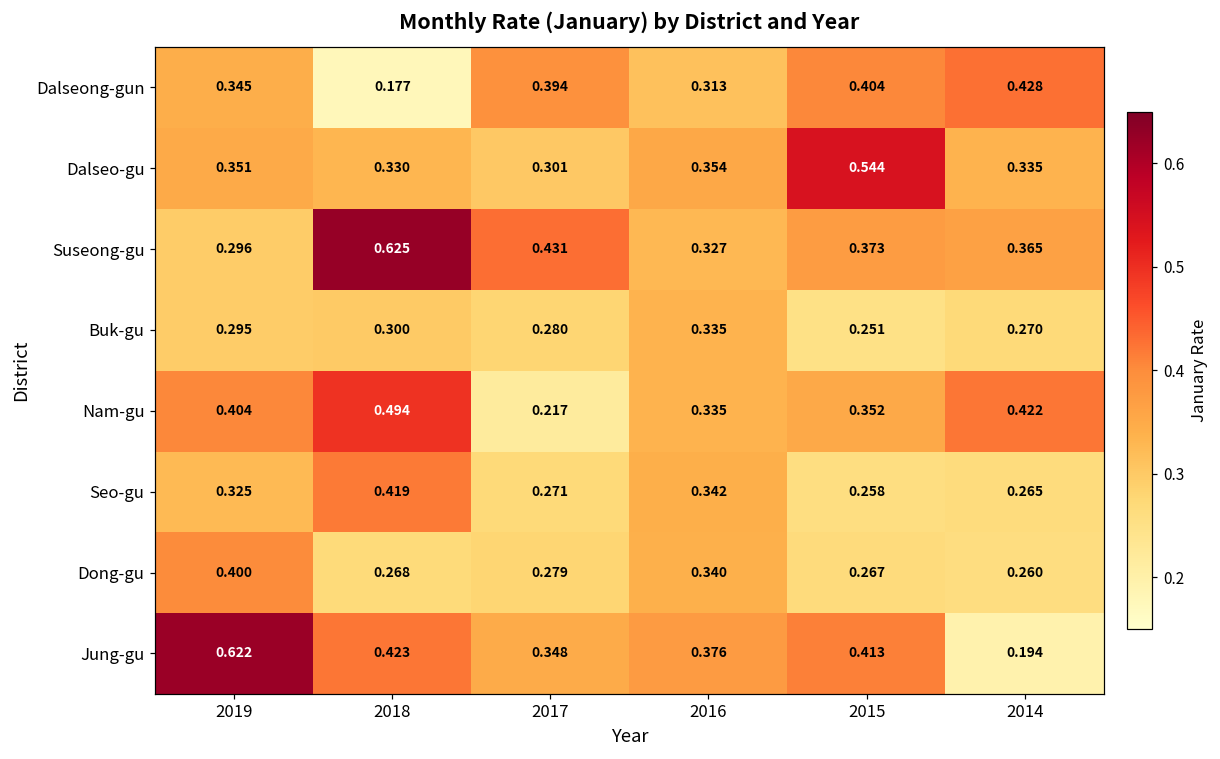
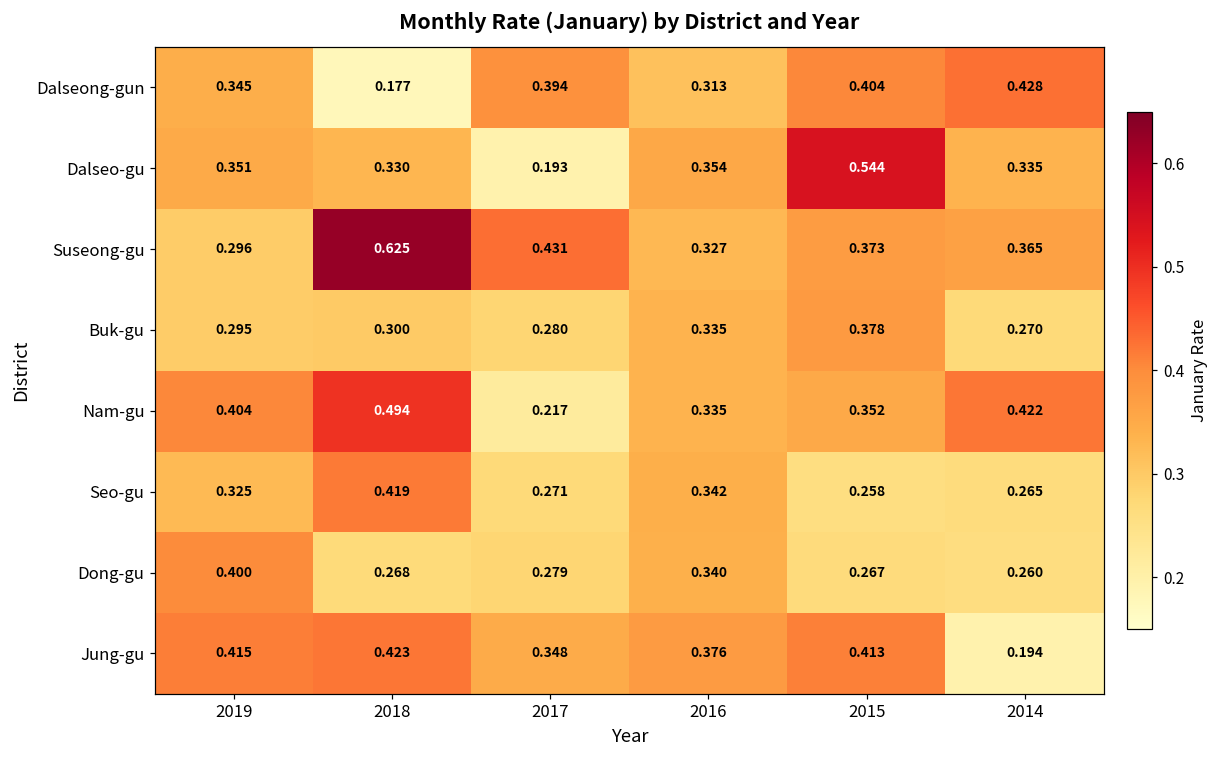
  {
    "Dalseong-gun": {
      "2019": 0.345,
      "2018": 0.177,
      "2017": 0.394,
      "2016": 0.313,
      "2015": 0.404,
      "2014": 0.428
    },
    "Dalseo-gu": {
      "2019": 0.351,
      "2018": 0.330,
-     "2017": 0.301,
+     "2017": 0.193,
      "2016": 0.354,
      "2015": 0.544,
      "2014": 0.335
    },
    "Suseong-gu": {
      "2019": 0.296,
      "2018": 0.625,
      "2017": 0.431,
      "2016": 0.327,
      "2015": 0.373,
      "2014": 0.365
    },
    "Buk-gu": {
      "2019": 0.295,
      "2018": 0.300,
      "2017": 0.280,
      "2016": 0.335,
-     "2015": 0.251,
+     "2015": 0.378,
      "2014": 0.270
    },
    "Nam-gu": {
      "2019": 0.404,
      "2018": 0.494,
      "2017": 0.217,
      "2016": 0.335,
      "2015": 0.352,
      "2014": 0.422
    },
    "Seo-gu": {
      "2019": 0.325,
      "2018": 0.419,
      "2017": 0.271,
      "2016": 0.342,
      "2015": 0.258,
      "2014": 0.265
    },
    "Dong-gu": {
      "2019": 0.400,
      "2018": 0.268,
      "2017": 0.279,
      "2016": 0.340,
      "2015": 0.267,
      "2014": 0.260
    },
    "Jung-gu": {
-     "2019": 0.622,
+     "2019": 0.415,
      "2018": 0.423,
      "2017": 0.348,
      "2016": 0.376,
      "2015": 0.413,
      "2014": 0.194
    }
  }
